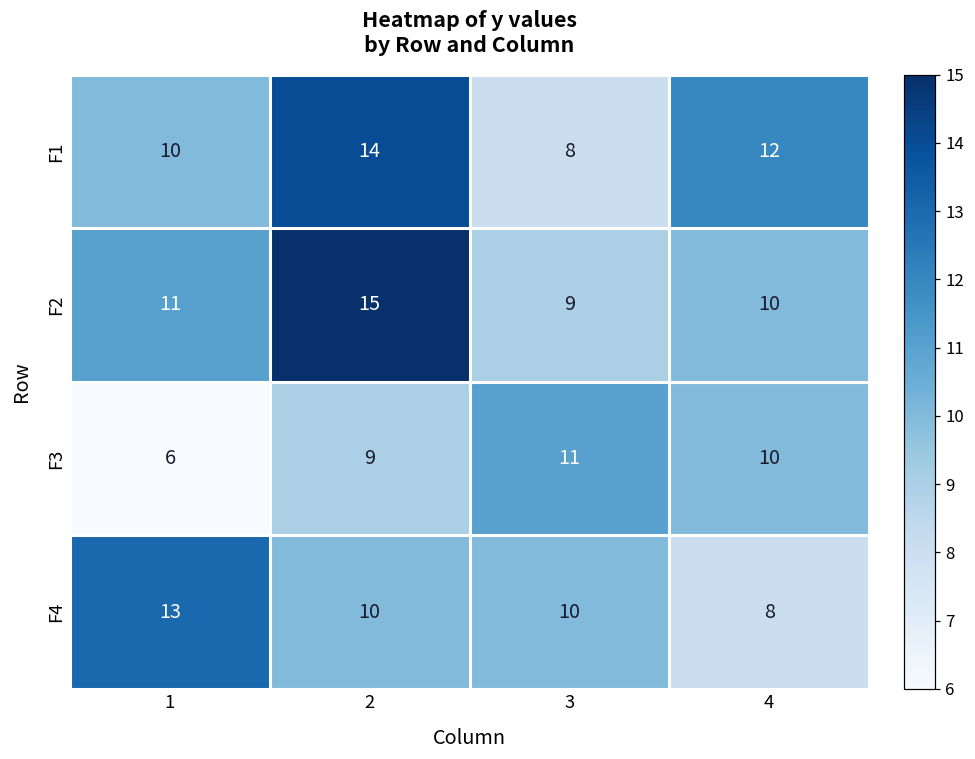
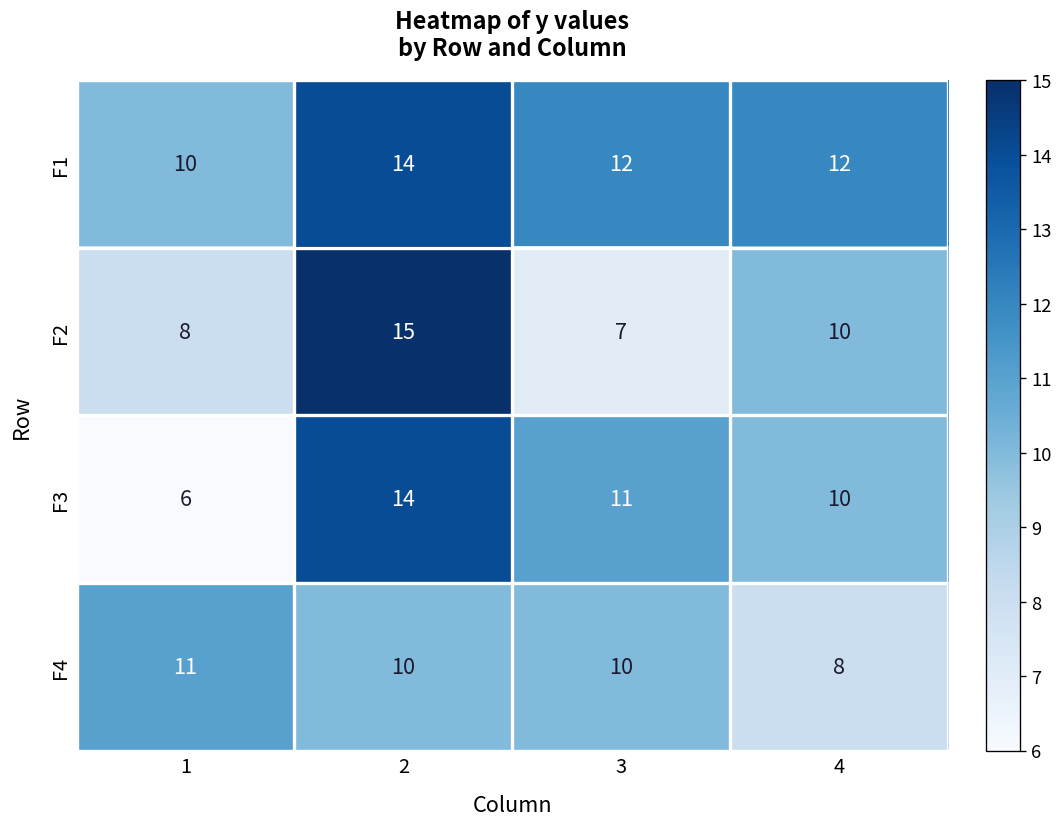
  {
    "F1": {
      "1": 10,
      "2": 14,
-     "3": 8,
+     "3": 12,
      "4": 12
    },
    "F2": {
-     "1": 11,
+     "1": 8,
      "2": 15,
-     "3": 9,
+     "3": 7,
      "4": 10
    },
    "F3": {
      "1": 6,
-     "2": 9,
+     "2": 14,
      "3": 11,
      "4": 10
    },
    "F4": {
-     "1": 13,
+     "1": 11,
      "2": 10,
      "3": 10,
      "4": 8
    }
  }
